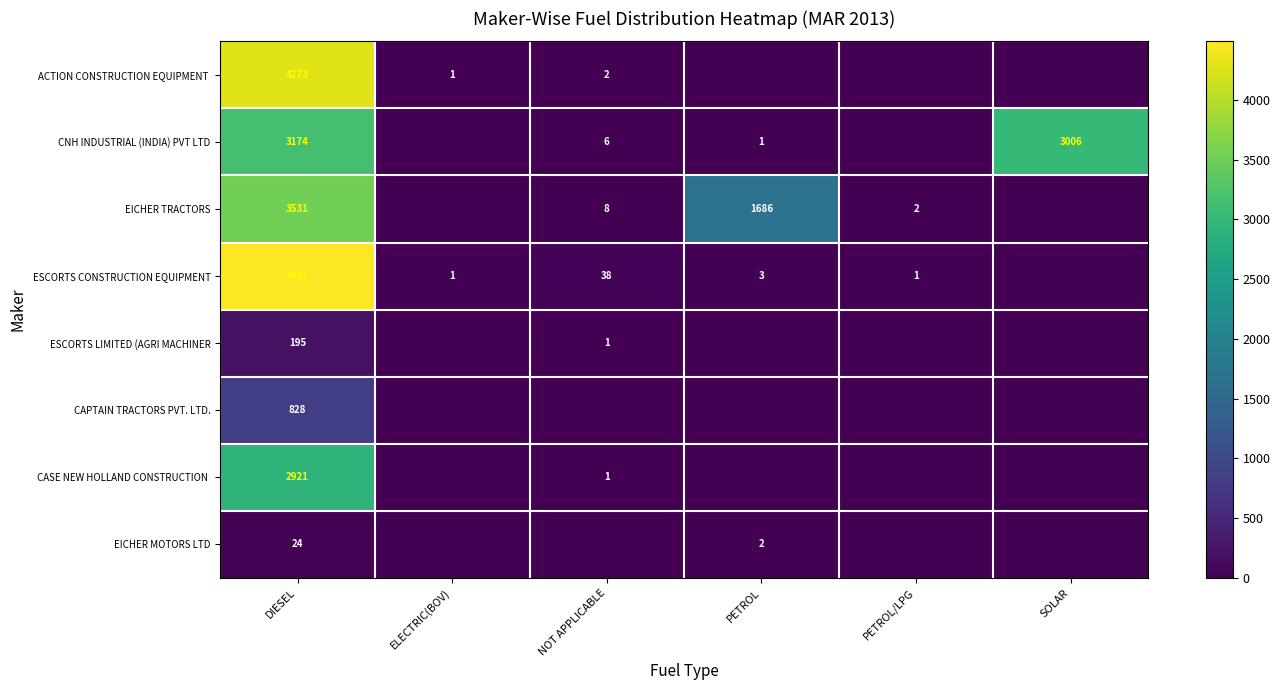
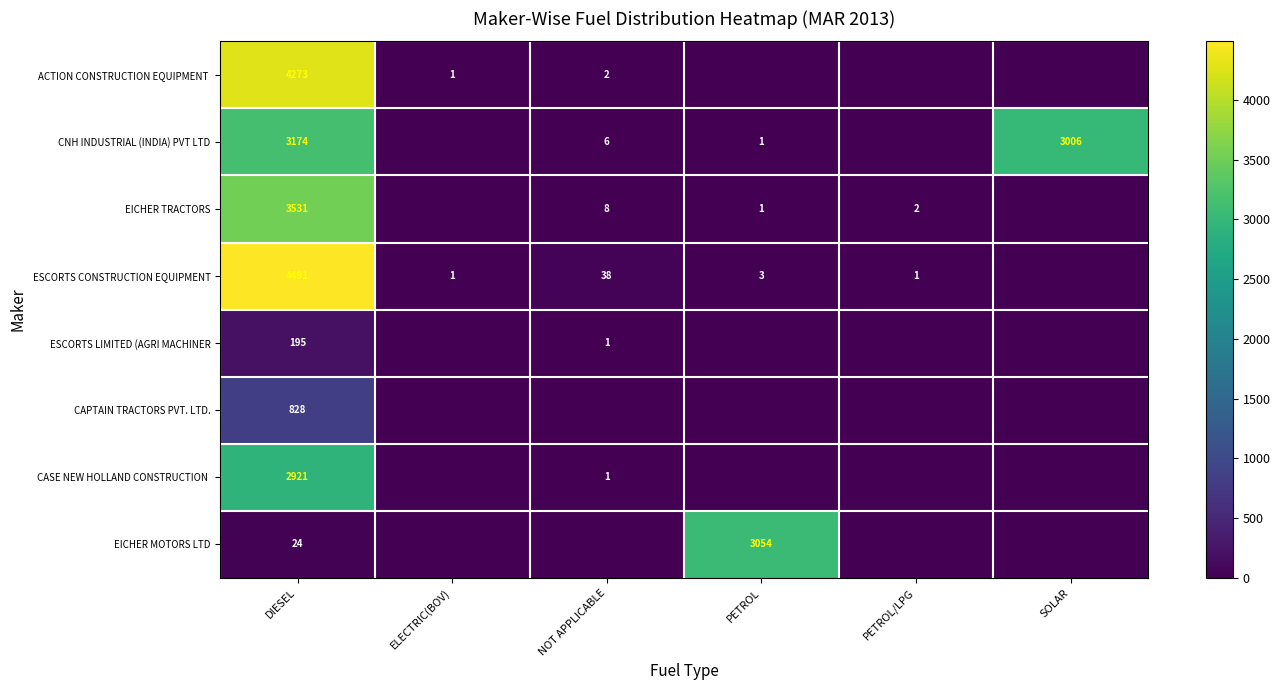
  {
    "ACTION CONSTRUCTION EQUIPMENT": {
      "ELECTRIC(BOV)": 1,
      "NOT APPLICABLE": 2
    },
    "CNH INDUSTRIAL (INDIA) PVT LTD": {
      "DIESEL": 3174,
      "NOT APPLICABLE": 6,
      "PETROL": 1,
      "SOLAR": 3006
    },
    "EICHER TRACTORS": {
      "DIESEL": 3531,
      "NOT APPLICABLE": 8,
-     "PETROL": 1686,
+     "PETROL": 1,
      "PETROL/LPG": 2
    },
    "ESCORTS CONSTRUCTION EQUIPMENT": {
      "ELECTRIC(BOV)": 1,
      "NOT APPLICABLE": 38,
      "PETROL": 3,
      "PETROL/LPG": 1
    },
    "ESCORTS LIMITED (AGRI MACHINER": {
      "DIESEL": 195,
      "NOT APPLICABLE": 1
    },
    "CAPTAIN TRACTORS PVT. LTD.": {
      "DIESEL": 828
    },
    "CASE NEW HOLLAND CONSTRUCTION": {
      "DIESEL": 2921,
      "NOT APPLICABLE": 1
    },
    "EICHER MOTORS LTD": {
      "DIESEL": 24,
-     "PETROL": 2
+     "PETROL": 3054
    }
  }
